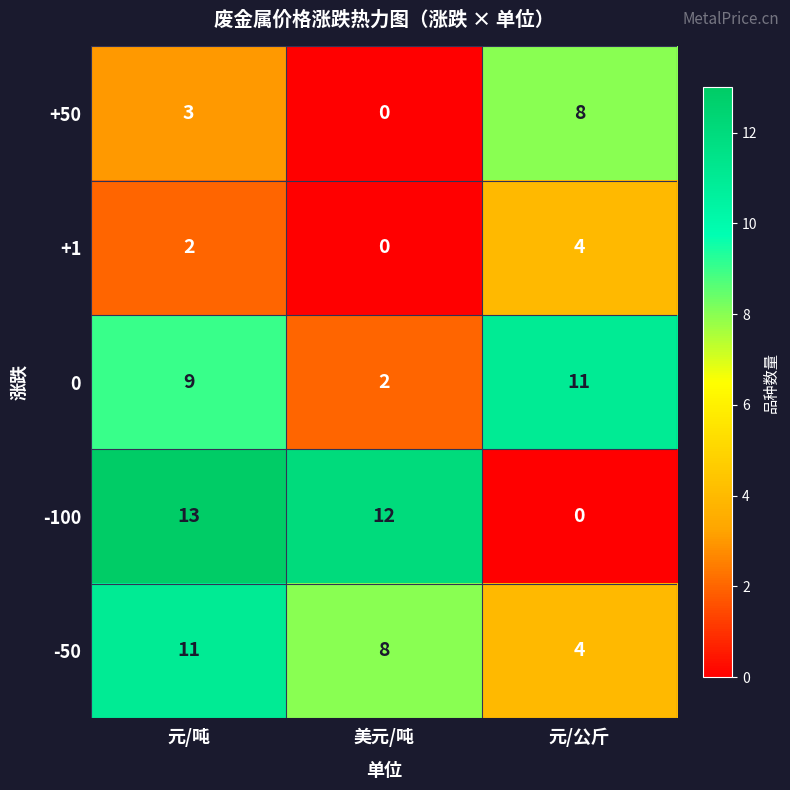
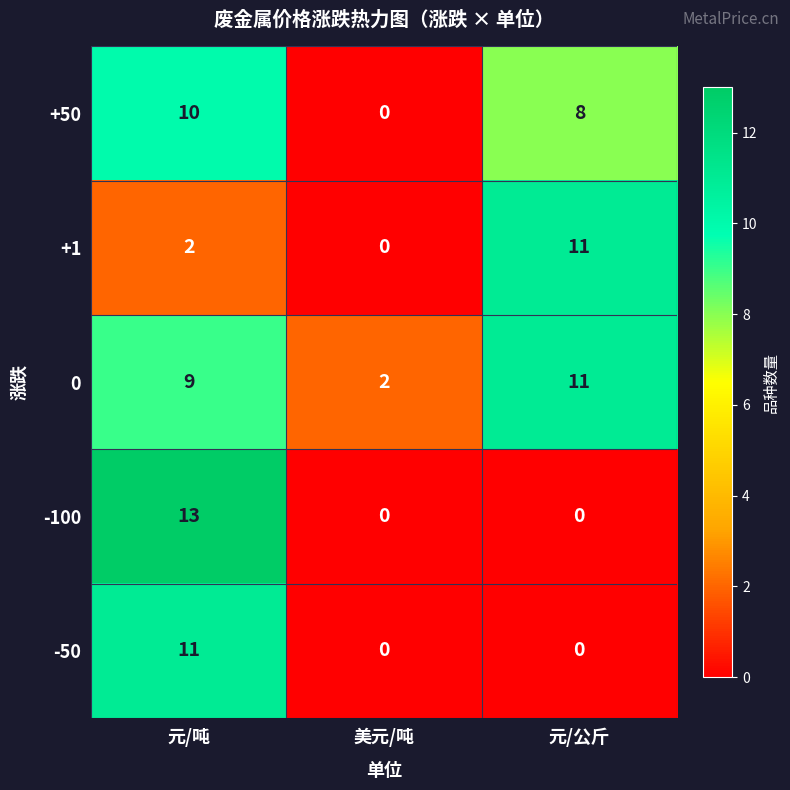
  {
    "+50": {
-     "元/吨": 3,
+     "元/吨": 10,
      "美元/吨": 0,
      "元/公斤": 8
    },
    "+1": {
      "元/吨": 2,
      "美元/吨": 0,
-     "元/公斤": 4
+     "元/公斤": 11
    },
    "0": {
      "元/吨": 9,
      "美元/吨": 2,
      "元/公斤": 11
    },
    "-100": {
      "元/吨": 13,
-     "美元/吨": 12,
+     "美元/吨": 0,
      "元/公斤": 0
    },
    "-50": {
      "元/吨": 11,
-     "美元/吨": 8,
-     "元/公斤": 4
+     "美元/吨": 0,
+     "元/公斤": 0
    }
  }
